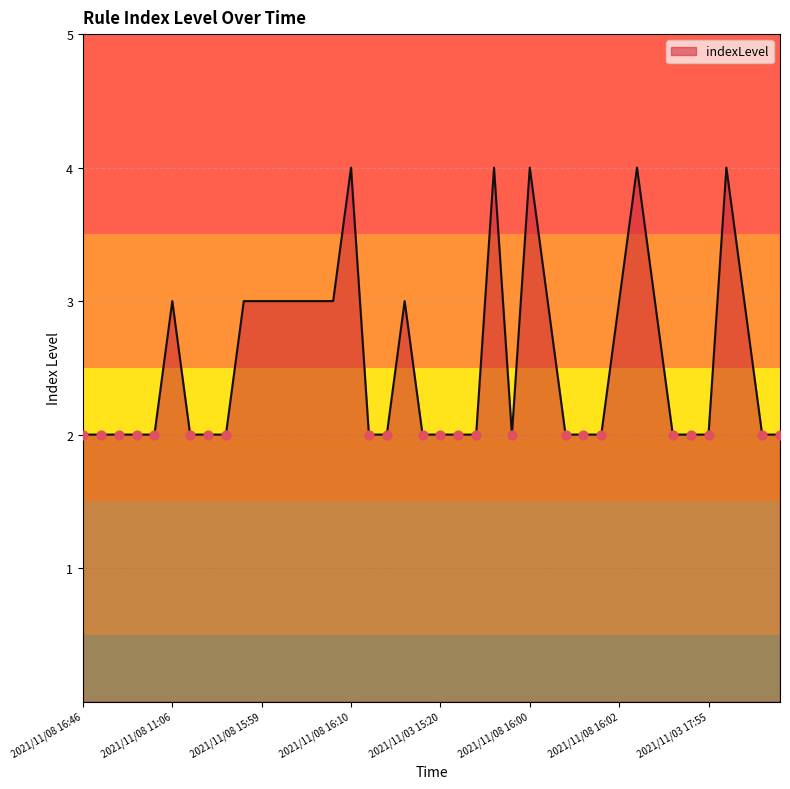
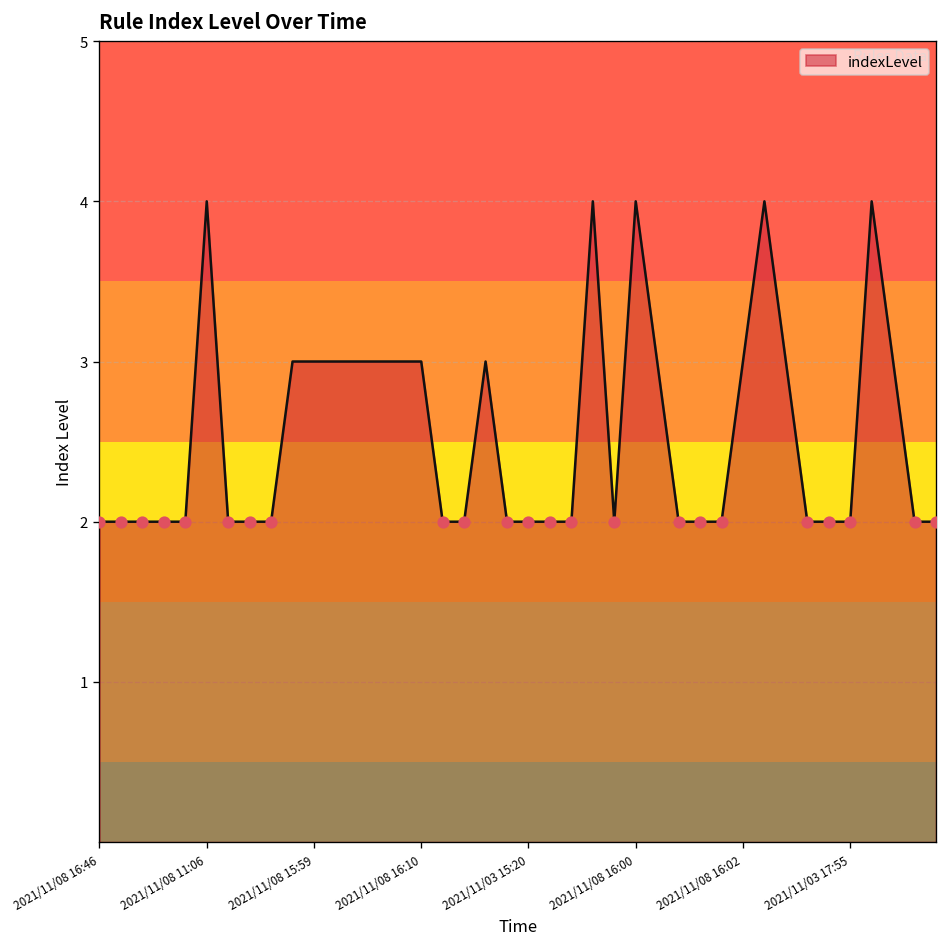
  {
    "indexLevel": {
-     "2021/11/08 11:06": 3,
-     "2021/11/08 16:10": 4,
+     "2021/11/08 11:06": 4,
+     "2021/11/08 16:10": 3,
      "2021/11/08 16:00": 4
    }
  }
